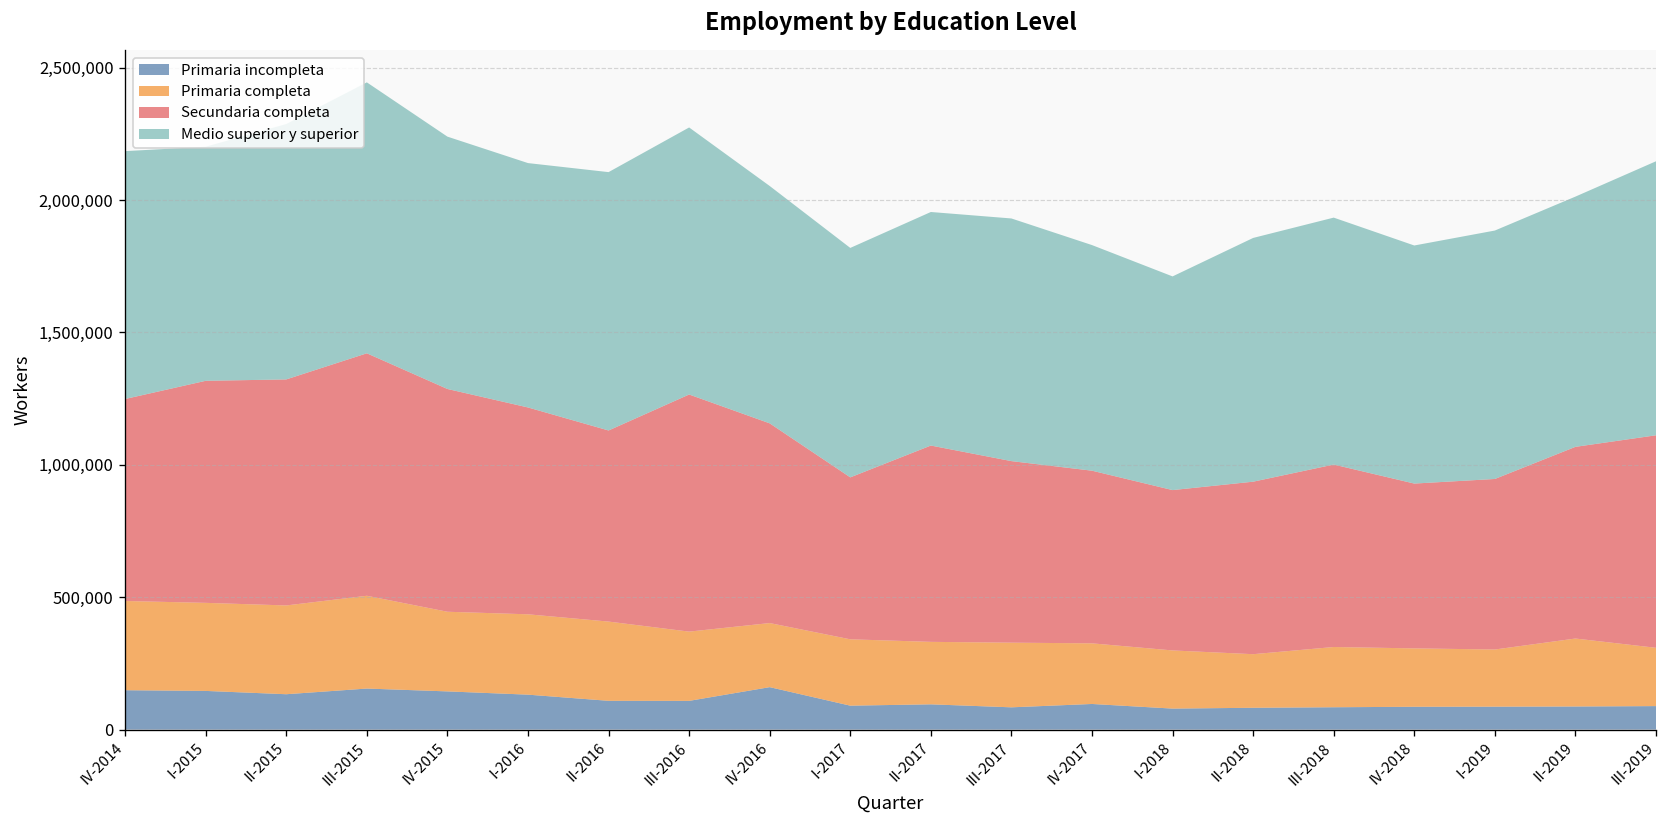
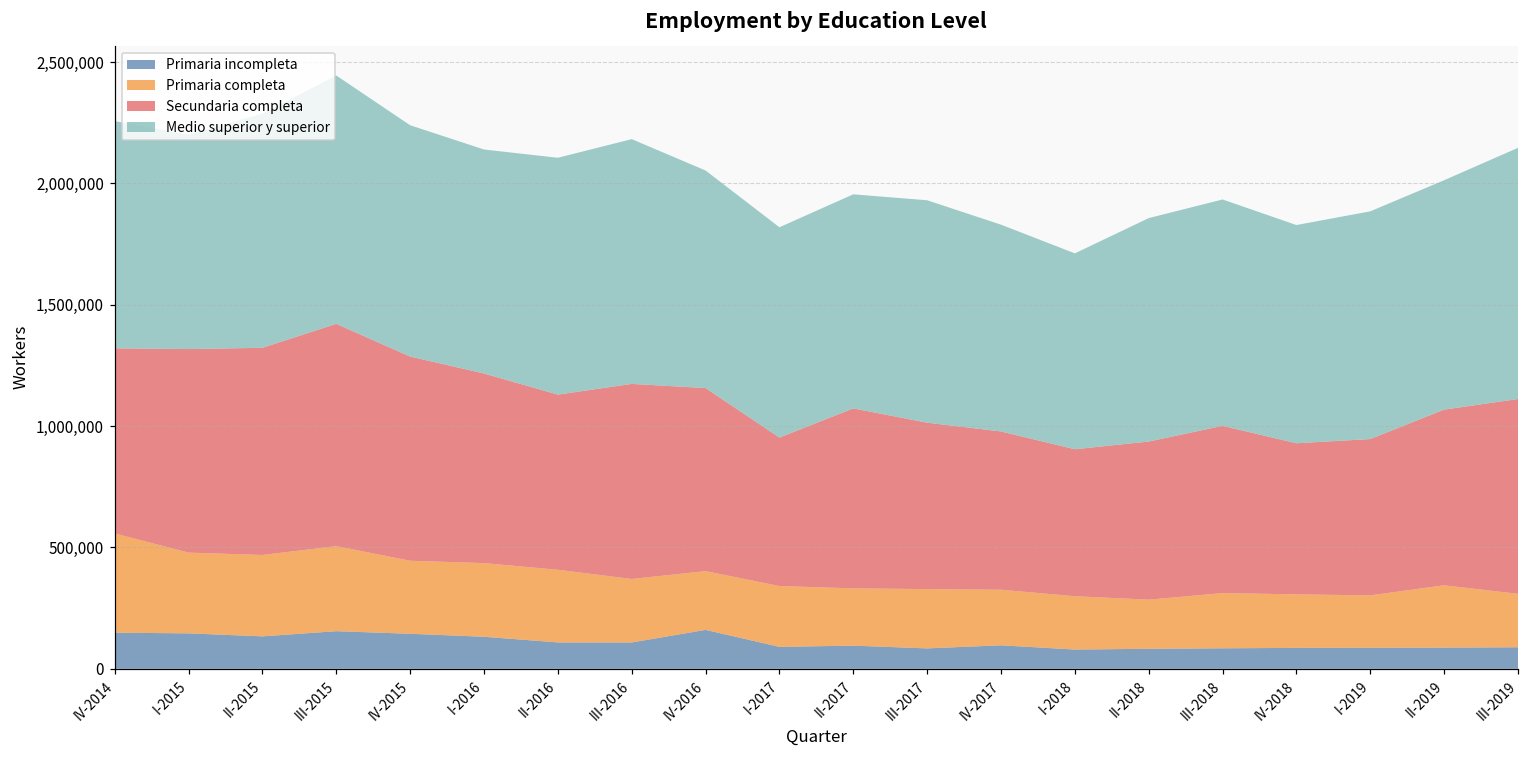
  {
    "Primaria incompleta": {
      "IV-2014": "150,000",
      "I-2015": "150,000",
      "II-2015": "130,000",
      "III-2015": "150,000",
      "IV-2015": "140,000",
      "I-2016": "130,000",
      "II-2016": "110,000",
      "III-2016": "110,000",
      "IV-2016": "160,000",
      "I-2017": "90,000",
      "II-2017": "100,000",
      "III-2017": "80,000",
      "IV-2017": "100,000",
      "I-2018": "80,000",
      "II-2018": "80,000",
      "III-2018": "80,000",
      "IV-2018": "90,000",
      "I-2019": "90,000",
      "II-2019": "90,000",
      "III-2019": "90,000"
    },
    "Primaria completa": {
-     "IV-2014": "340,000",
+     "IV-2014": "410,000",
      "I-2015": "330,000",
      "II-2015": "340,000",
      "III-2015": "350,000",
      "IV-2015": "300,000",
      "I-2016": "300,000",
      "II-2016": "300,000",
      "III-2016": "260,000",
      "IV-2016": "240,000",
      "I-2017": "250,000",
      "II-2017": "240,000",
      "III-2017": "240,000",
      "IV-2017": "230,000",
      "I-2018": "220,000",
      "II-2018": "200,000",
      "III-2018": "230,000",
      "IV-2018": "220,000",
      "I-2019": "220,000",
      "II-2019": "260,000",
      "III-2019": "220,000"
    },
    "Secundaria completa": {
      "IV-2014": "760,000",
      "I-2015": "840,000",
      "II-2015": "850,000",
      "III-2015": "920,000",
      "IV-2015": "840,000",
      "I-2016": "780,000",
      "II-2016": "720,000",
-     "III-2016": "900,000",
+     "III-2016": "800,000",
      "IV-2016": "750,000",
      "I-2017": "610,000",
      "II-2017": "740,000",
      "III-2017": "690,000",
      "IV-2017": "650,000",
      "I-2018": "610,000",
      "II-2018": "650,000",
      "III-2018": "690,000",
      "IV-2018": "620,000",
      "I-2019": "640,000",
      "II-2019": "720,000",
      "III-2019": "800,000"
    },
    "Medio superior y superior": {
      "IV-2014": "940,000",
      "III-2015": "1,020,000",
      "IV-2015": "950,000",
      "I-2016": "920,000",
      "II-2016": "980,000",
      "III-2016": "1,010,000",
      "IV-2016": "900,000",
      "I-2017": "870,000",
      "II-2017": "880,000",
      "III-2017": "920,000",
      "IV-2017": "850,000",
      "I-2018": "810,000",
      "II-2018": "920,000",
      "III-2018": "930,000",
      "IV-2018": "900,000",
      "I-2019": "940,000",
      "II-2019": "950,000",
      "III-2019": "1,040,000"
    }
  }
